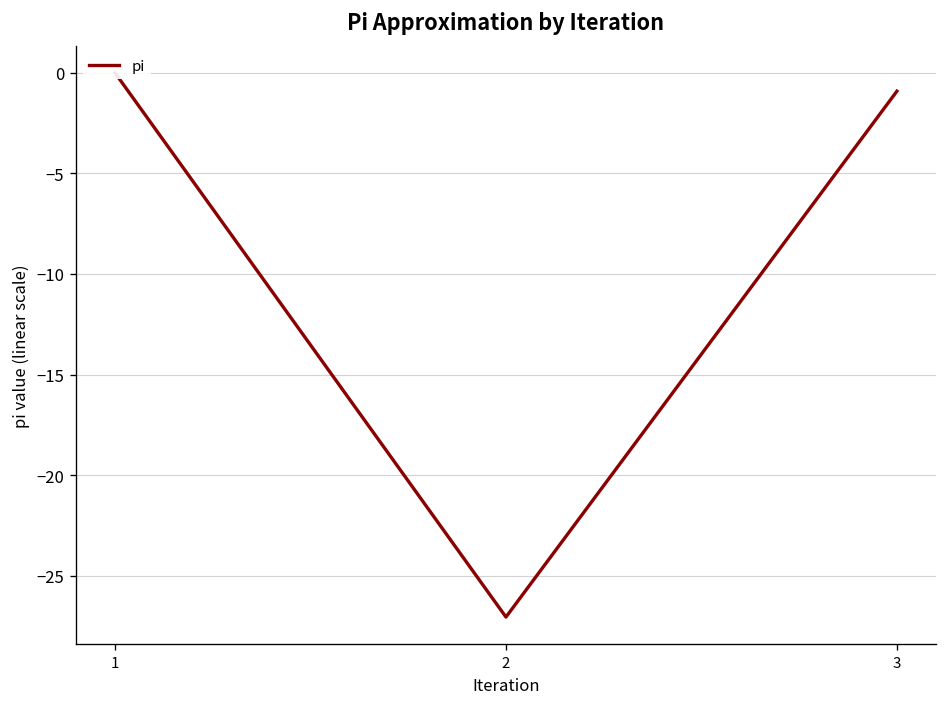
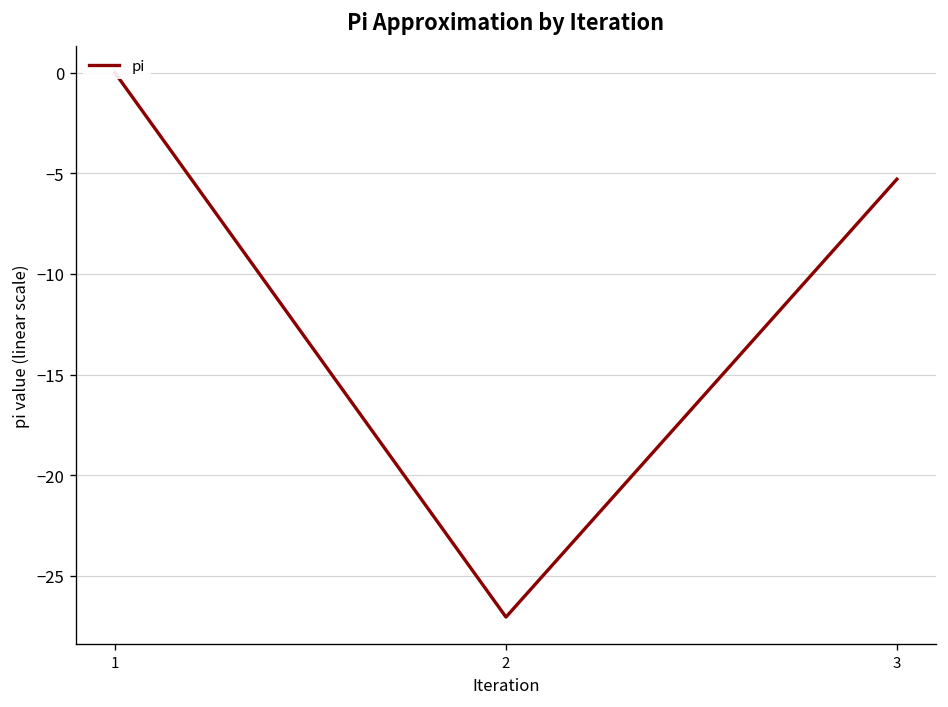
  {
    "2": -27.1,
-   "3": -0.9
+   "3": -5.3
  }
